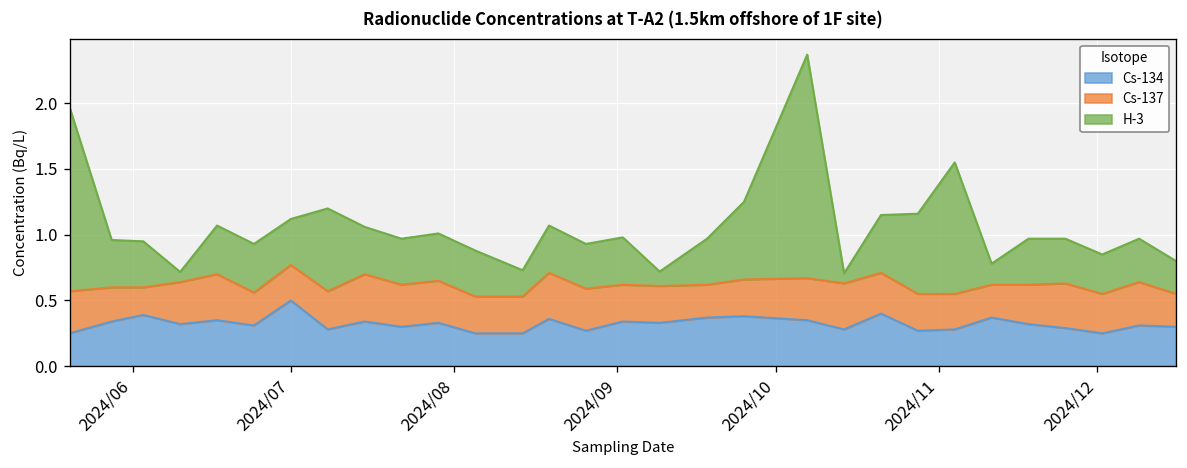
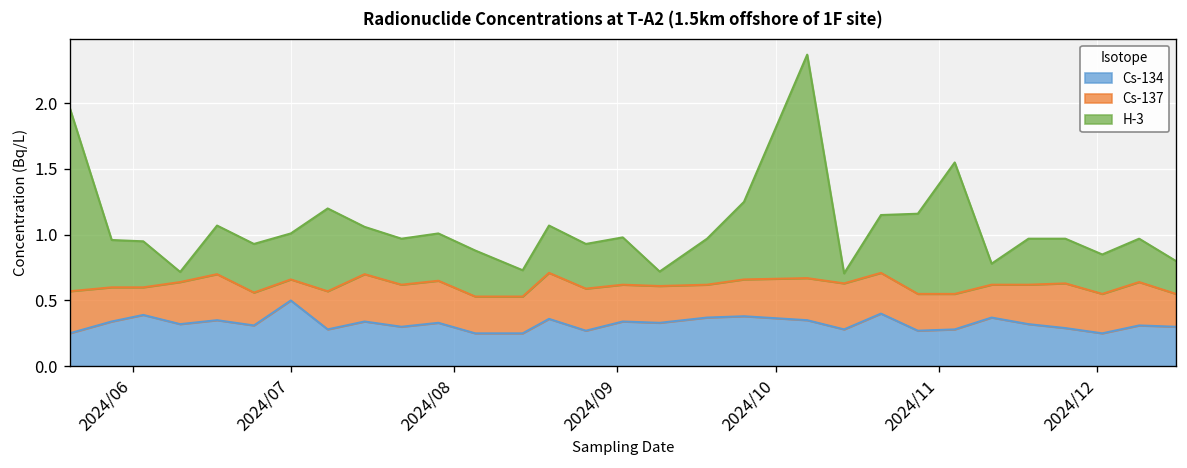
  {
    "Cs-134": {
      "2024/07": 0.50
    },
    "Cs-137": {
-     "2024/07": 0.27
+     "2024/07": 0.16
    },
    "H-3": {
      "2024/07": 0.35
    }
  }
